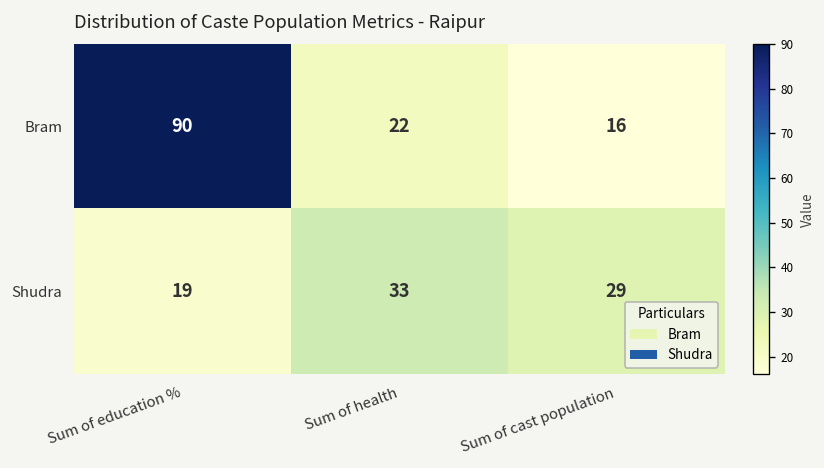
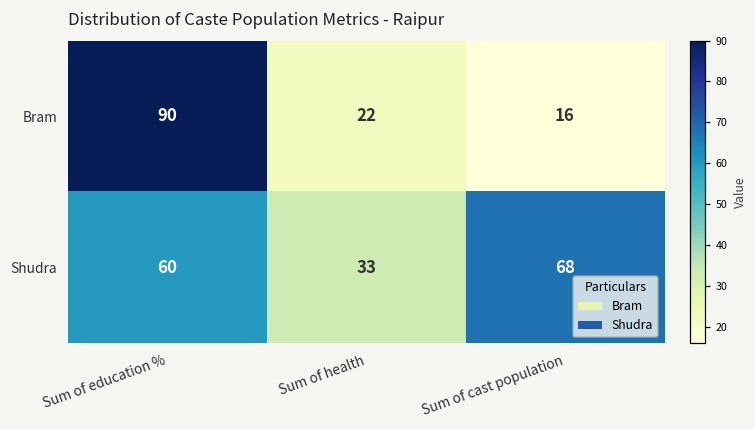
  {
    "Bram": {
      "Sum of education %": 90,
      "Sum of health": 22,
      "Sum of cast population": 16
    },
    "Shudra": {
-     "Sum of education %": 19,
+     "Sum of education %": 60,
      "Sum of health": 33,
-     "Sum of cast population": 29
+     "Sum of cast population": 68
    }
  }
